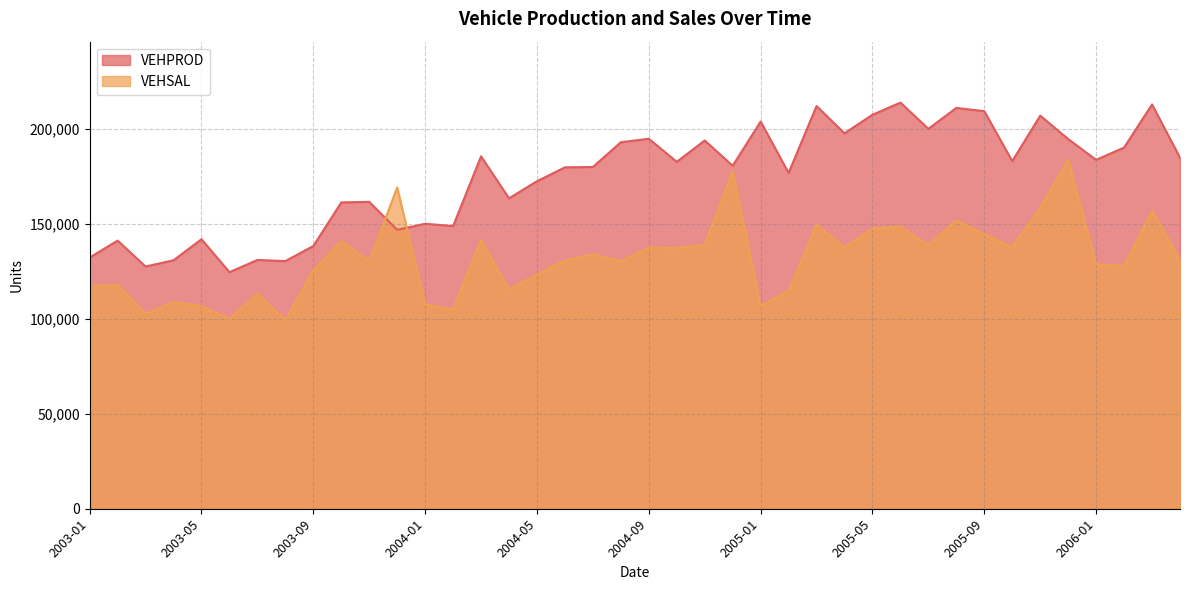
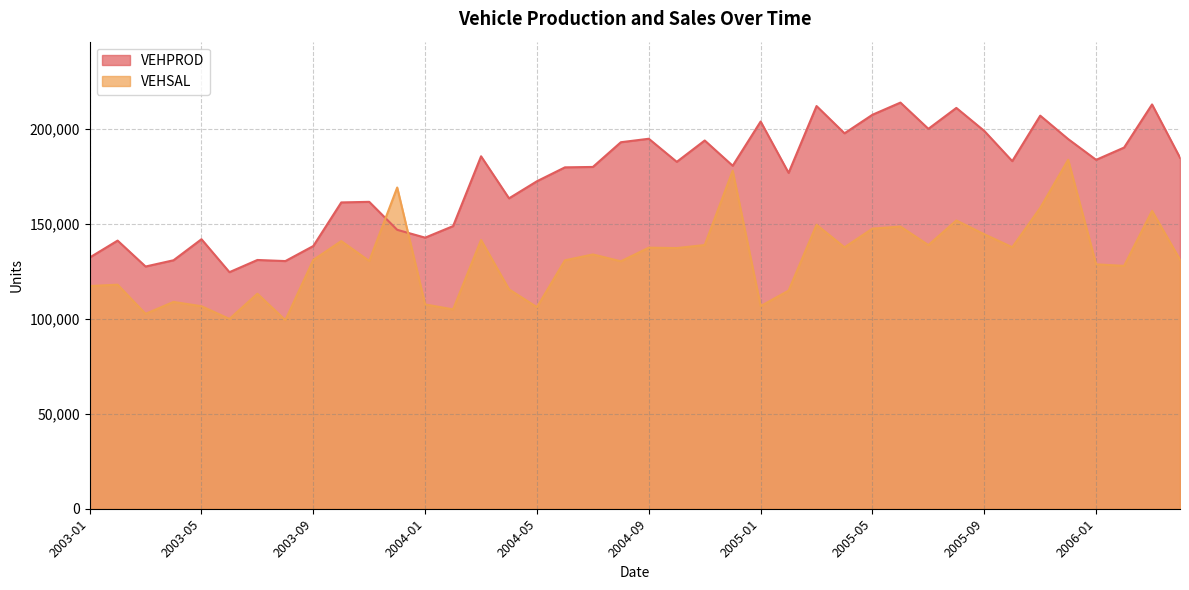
  {
    "VEHPROD": {
      "2003-01": "132,000",
      "2003-05": "142,000",
      "2003-09": "138,000",
-     "2004-01": "150,000",
+     "2004-01": "143,000",
      "2004-05": "172,000",
      "2004-09": "195,000",
      "2005-01": "204,000",
      "2005-05": "207,000",
-     "2005-09": "209,000",
+     "2005-09": "199,000",
      "2006-01": "184,000"
    },
    "VEHSAL": {
      "2003-01": "117,000",
      "2003-05": "107,000",
-     "2003-09": "126,000",
+     "2003-09": "131,000",
      "2004-01": "108,000",
-     "2004-05": "123,000",
+     "2004-05": "106,000",
      "2004-09": "137,000",
      "2005-01": "107,000",
      "2005-05": "147,000",
      "2005-09": "144,000",
      "2006-01": "129,000"
    }
  }
